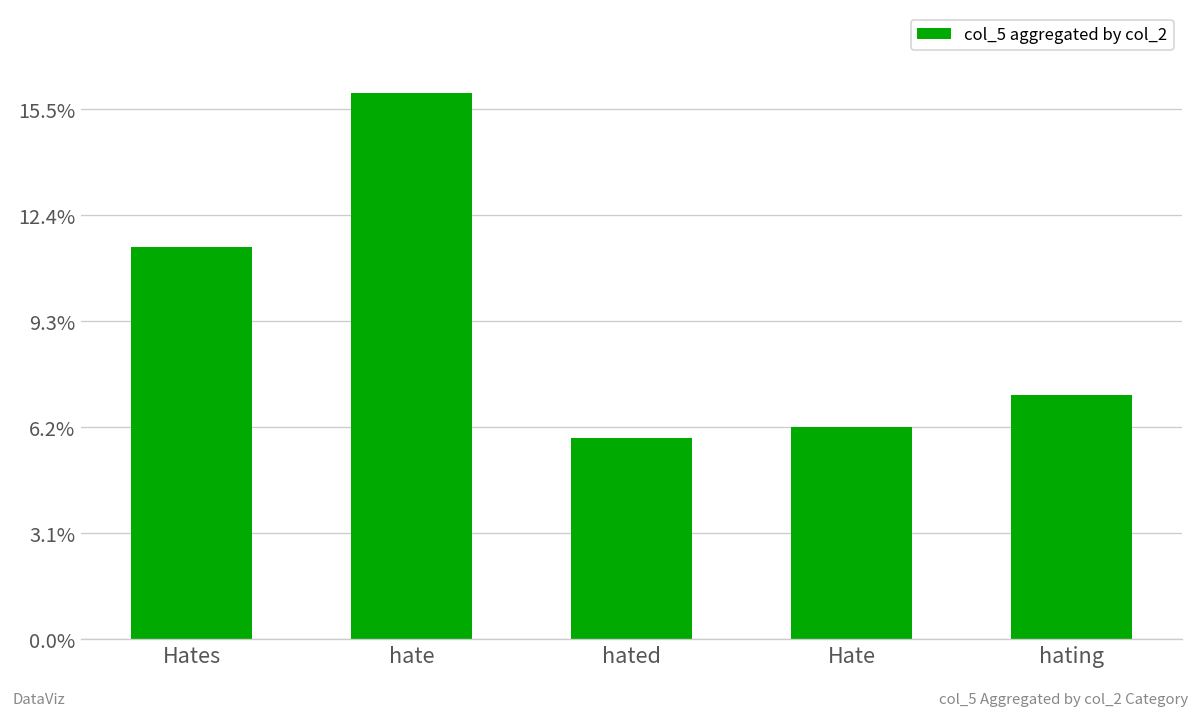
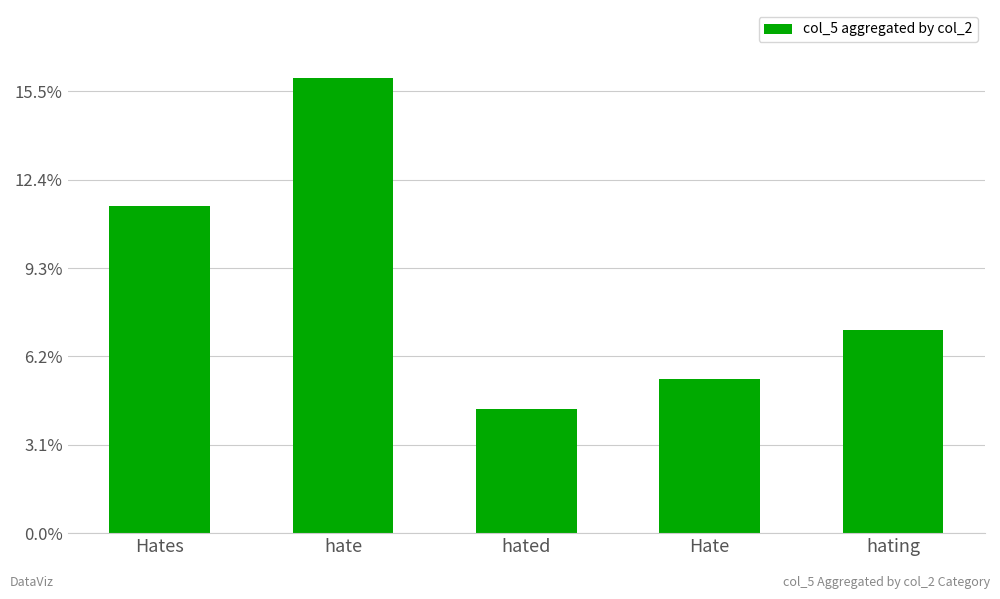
  {
    "Hates": "11.5%",
    "hate": "16.0%",
-   "hated": "5.9%",
-   "Hate": "6.2%",
+   "hated": "4.3%",
+   "Hate": "5.4%",
    "hating": "7.1%"
  }
